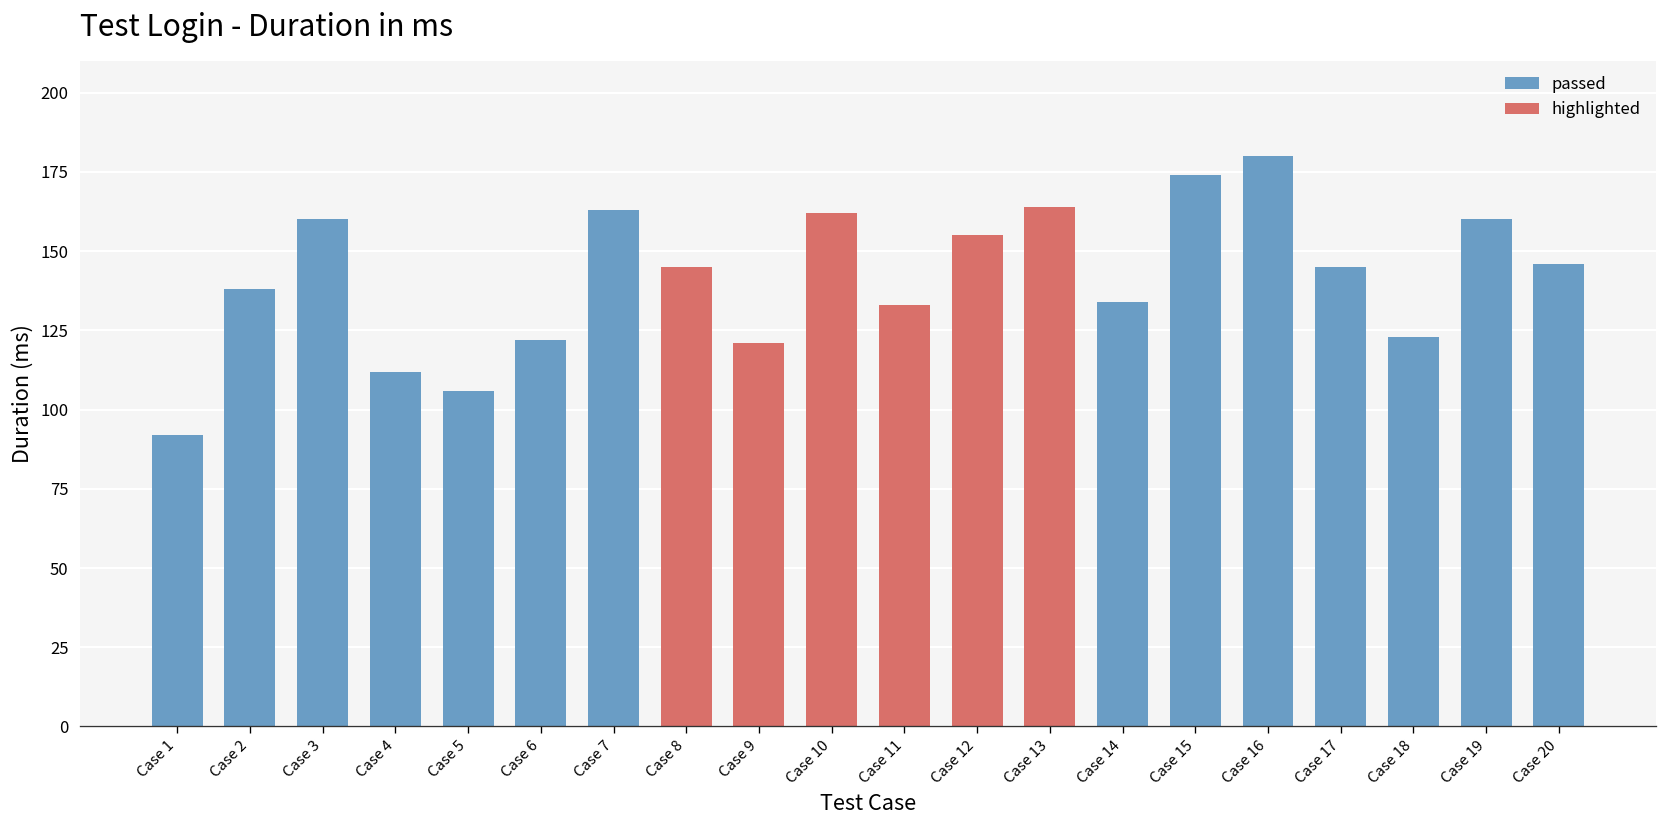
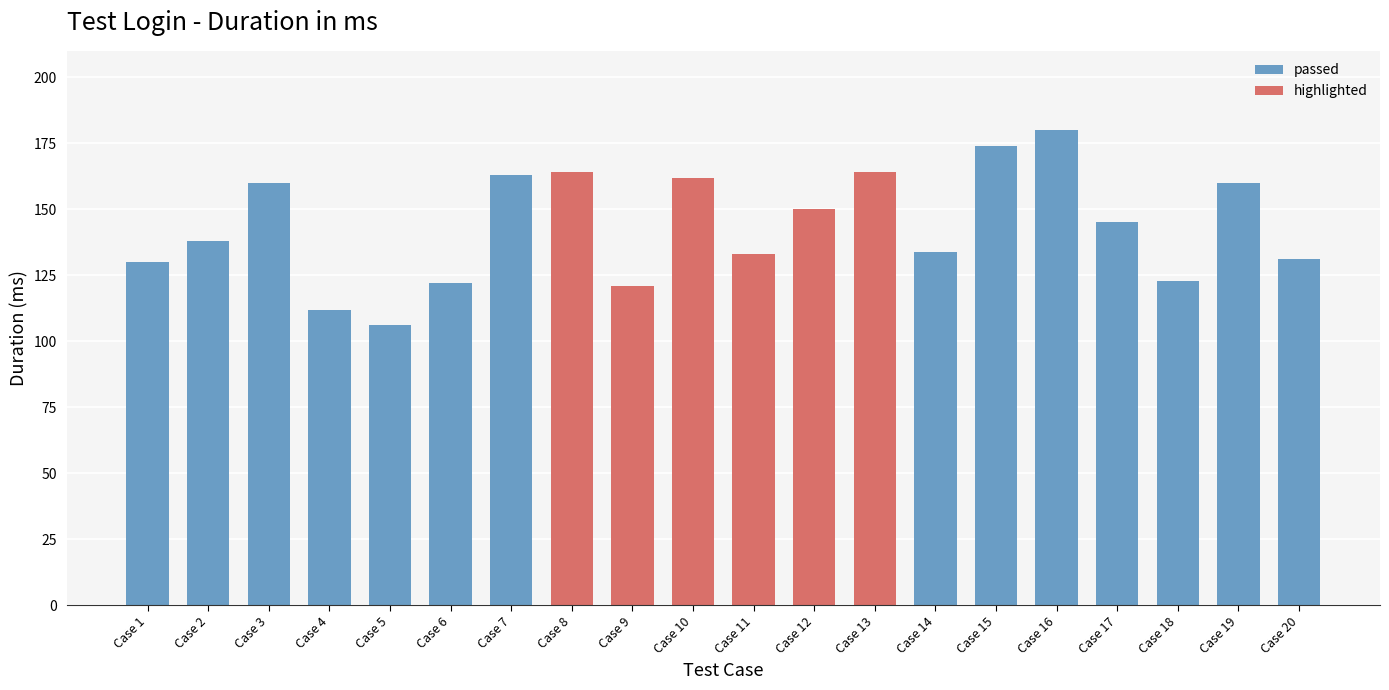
  {
    "passed": {
-     "Case 1": 92,
+     "Case 1": 130,
      "Case 2": 138,
      "Case 3": 160,
      "Case 4": 112,
      "Case 5": 106,
      "Case 6": 122,
      "Case 7": 163,
      "Case 14": 134,
      "Case 15": 174,
      "Case 16": 180,
      "Case 17": 145,
      "Case 18": 123,
      "Case 19": 160,
-     "Case 20": 146
+     "Case 20": 131
    },
    "highlighted": {
-     "Case 8": 145,
+     "Case 8": 164,
      "Case 9": 121,
      "Case 10": 162,
      "Case 11": 133,
-     "Case 12": 155,
+     "Case 12": 150,
      "Case 13": 164
    }
  }
